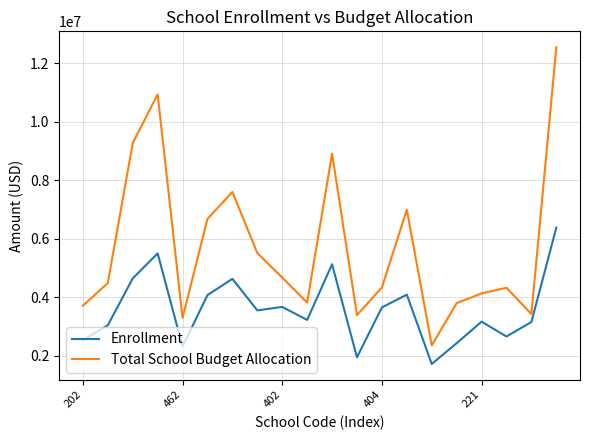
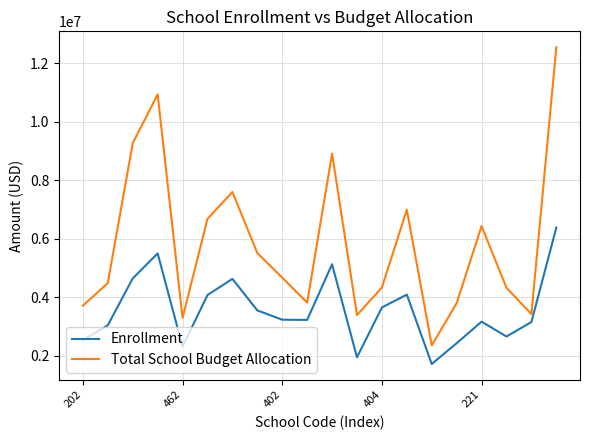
  {
    "Enrollment": {
-     "402": 3700000,
+     "402": 3200000,
      "404": 3700000,
      "221": 3200000
    },
    "Total School Budget Allocation": {
      "202": 3700000,
      "462": 3300000,
      "402": 4700000,
      "404": 4300000,
-     "221": 4100000
+     "221": 6400000
    }
  }
